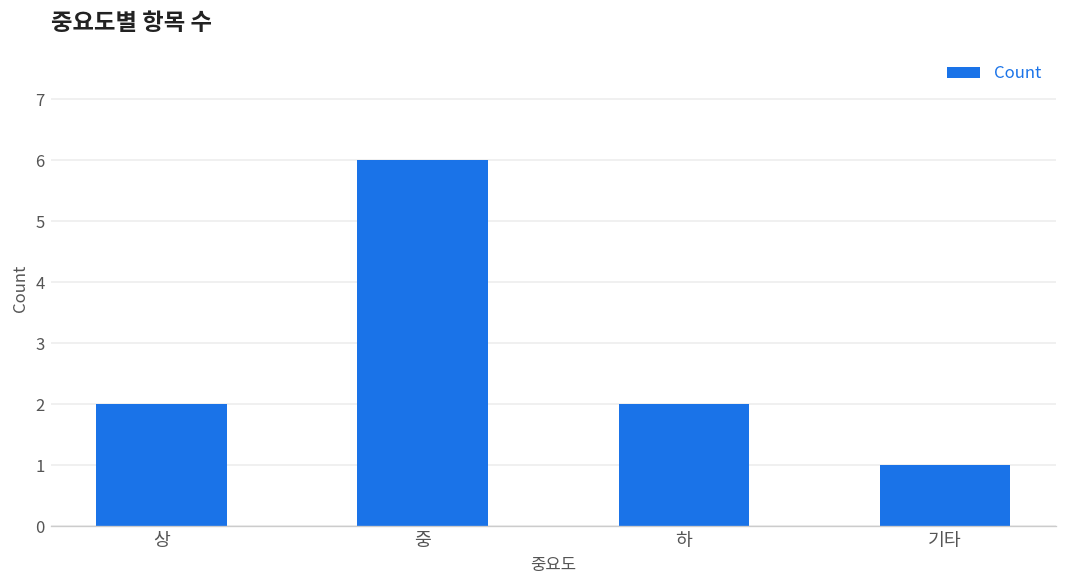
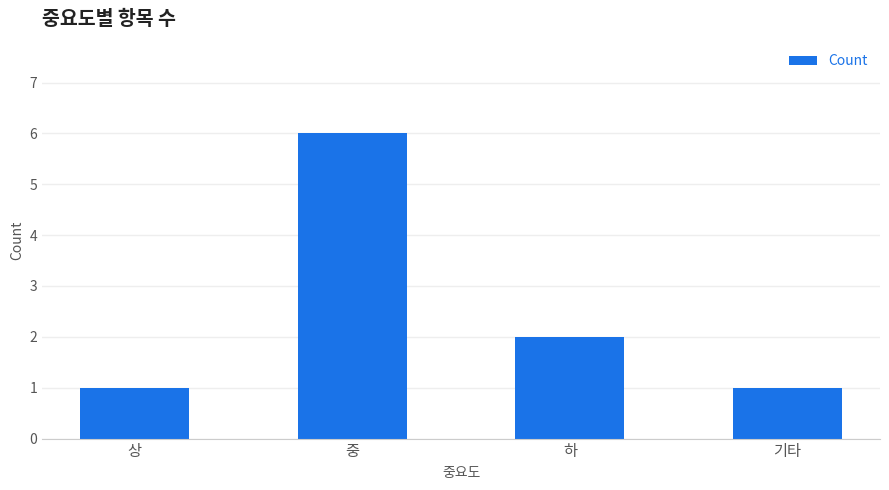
  {
-   "상": 2,
+   "상": 1,
    "중": 6,
    "하": 2,
    "기타": 1
  }
